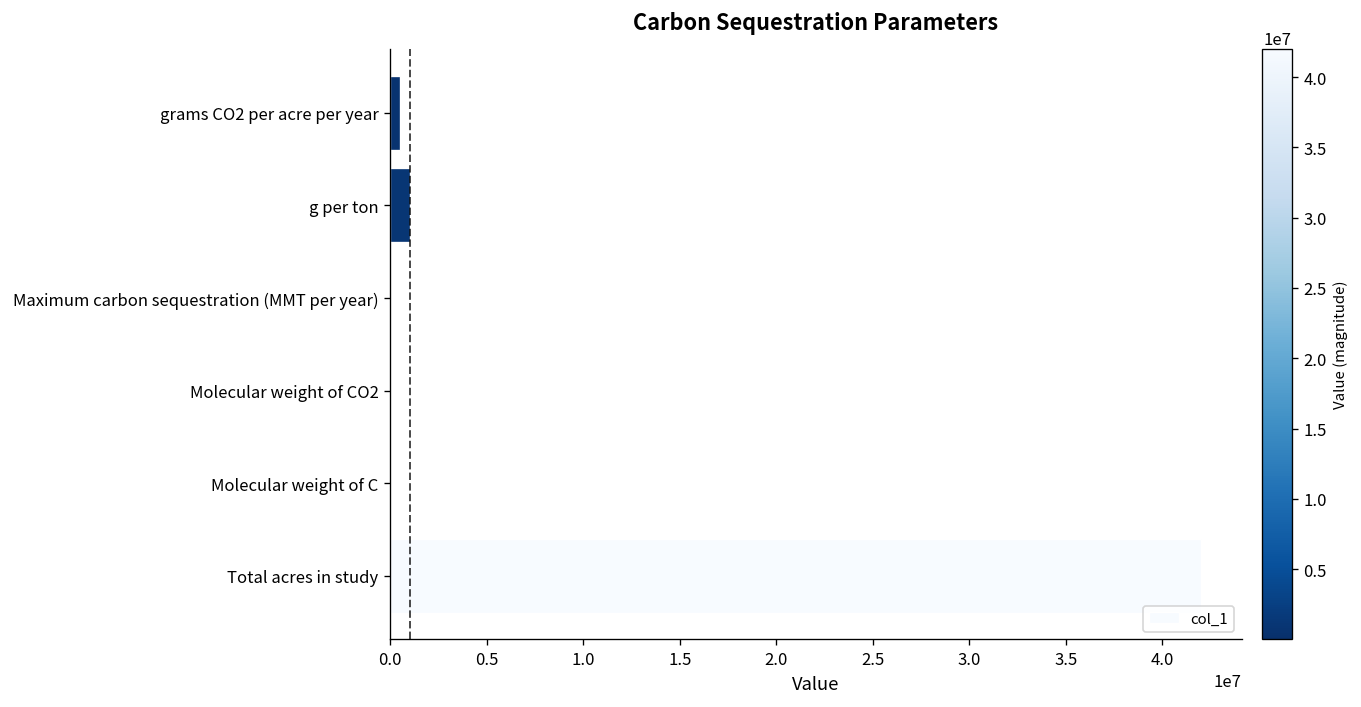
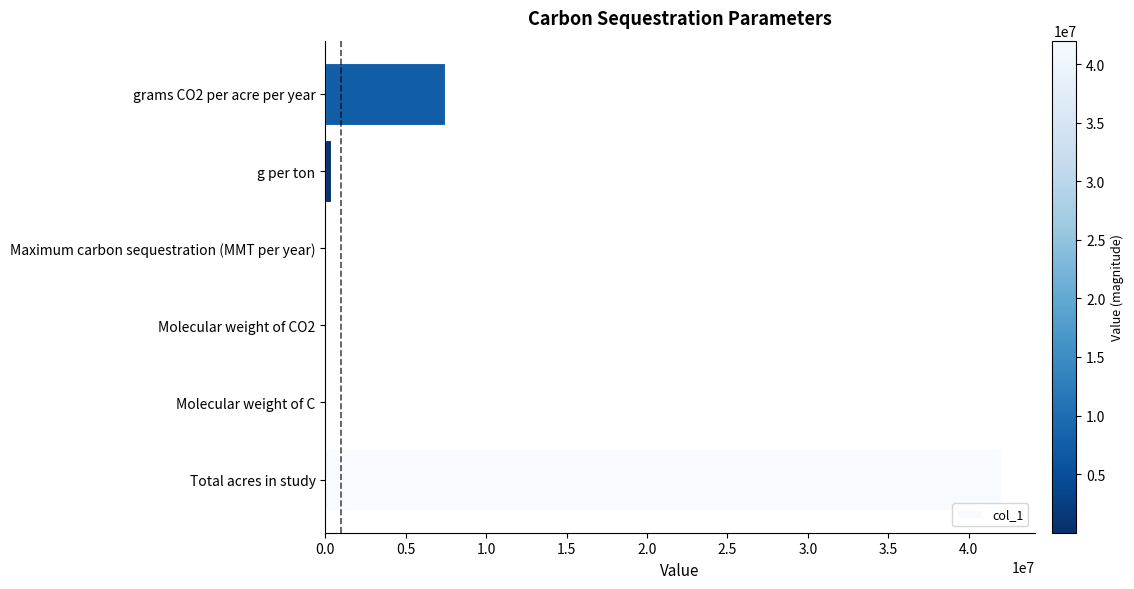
  {
-   "grams CO2 per acre per year": 500000,
-   "g per ton": 1000000,
+   "grams CO2 per acre per year": 7400000,
+   "g per ton": 300000,
    "Total acres in study": 42000000
  }
